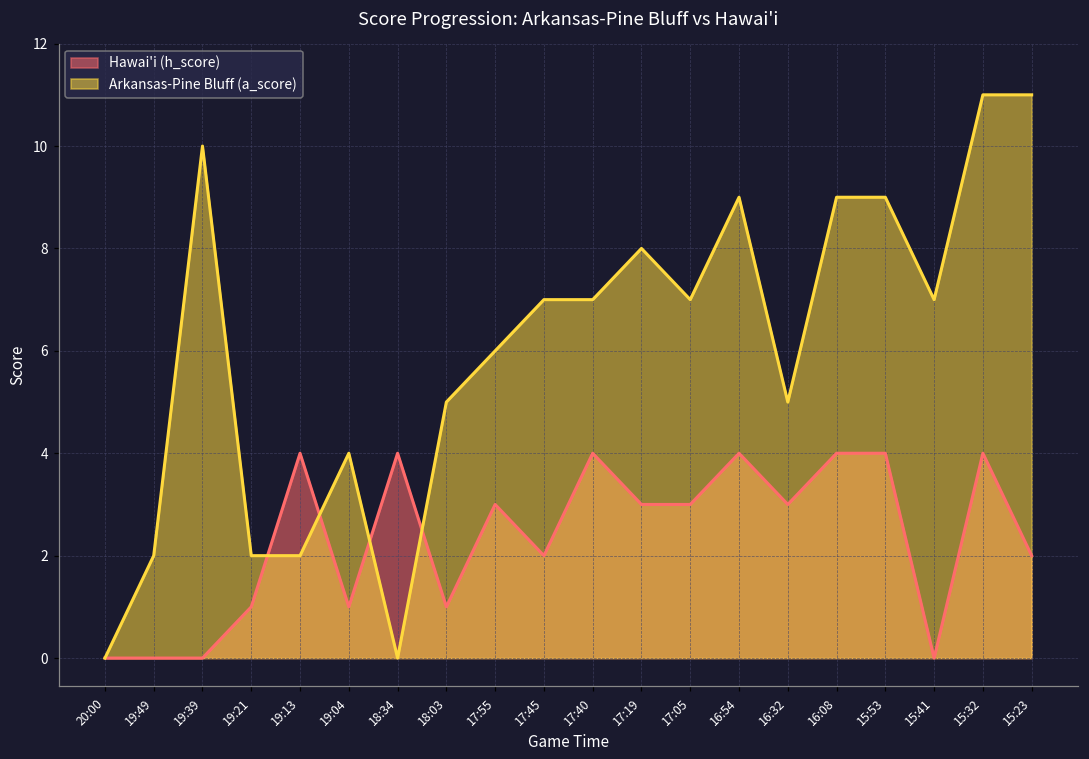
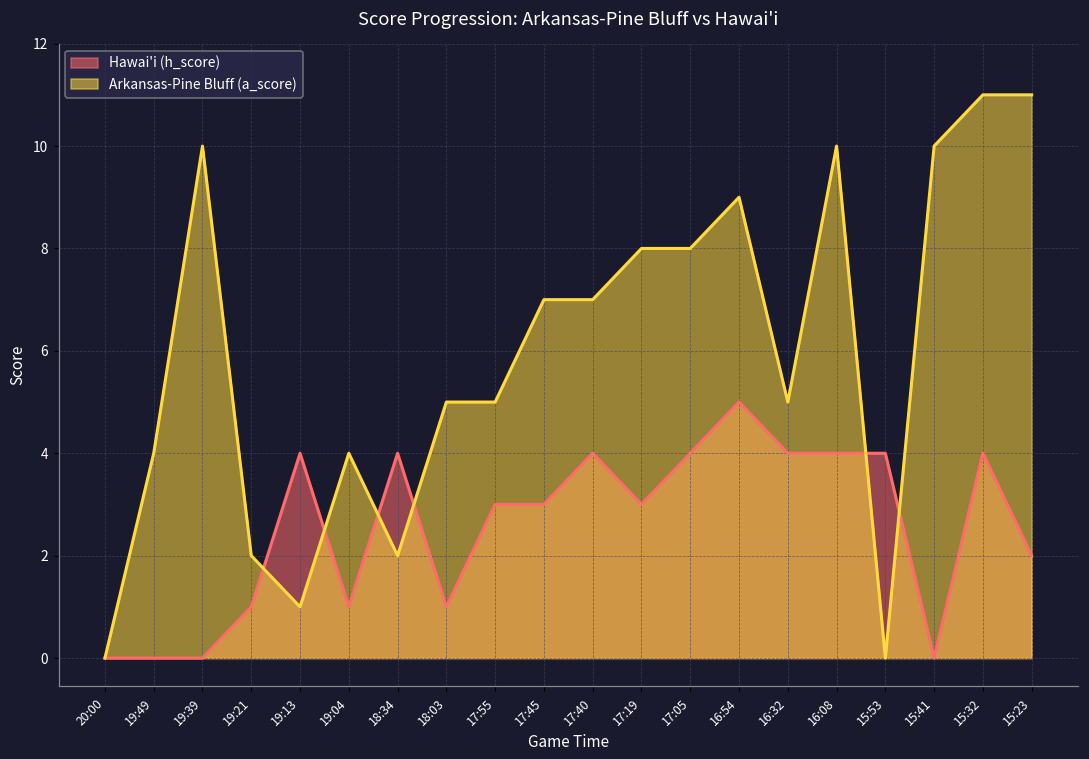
  {
    "Hawai'i (h_score)": {
      "19:49": 0,
      "19:39": 0,
      "19:21": 1,
      "19:13": 4,
      "19:04": 1,
      "18:34": 4,
      "18:03": 1,
      "17:55": 3,
-     "17:45": 2,
+     "17:45": 3,
      "17:40": 4,
      "17:19": 3,
-     "17:05": 3,
-     "16:54": 4,
-     "16:32": 3,
+     "17:05": 4,
+     "16:54": 5,
+     "16:32": 4,
      "16:08": 4,
      "15:53": 4,
      "15:41": 0,
      "15:32": 4,
      "15:23": 2
    },
    "Arkansas-Pine Bluff (a_score)": {
-     "19:49": 2,
+     "19:49": 4,
      "19:39": 10,
      "19:21": 2,
-     "19:13": 2,
+     "19:13": 1,
      "19:04": 4,
-     "18:34": 0,
+     "18:34": 2,
      "18:03": 5,
-     "17:55": 6,
+     "17:55": 5,
      "17:45": 7,
      "17:40": 7,
      "17:19": 8,
-     "17:05": 7,
+     "17:05": 8,
      "16:54": 9,
      "16:32": 5,
-     "16:08": 9,
-     "15:53": 9,
-     "15:41": 7,
+     "16:08": 10,
+     "15:53": 0,
+     "15:41": 10,
      "15:32": 11,
      "15:23": 11
    }
  }
